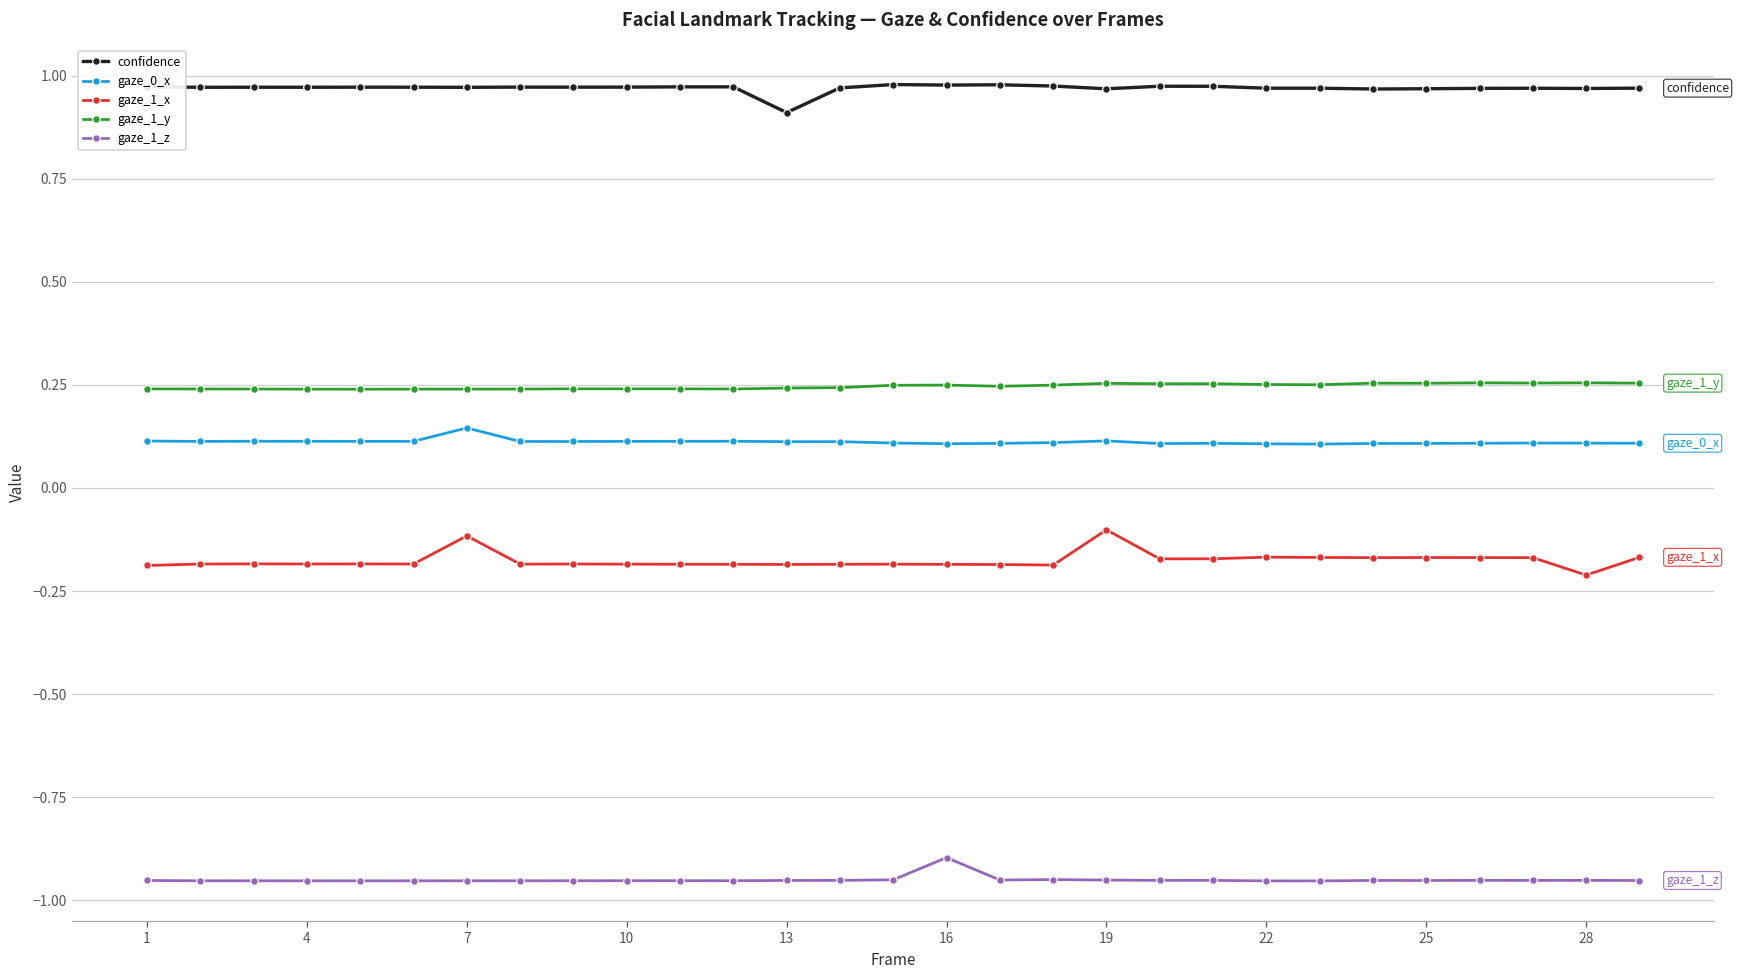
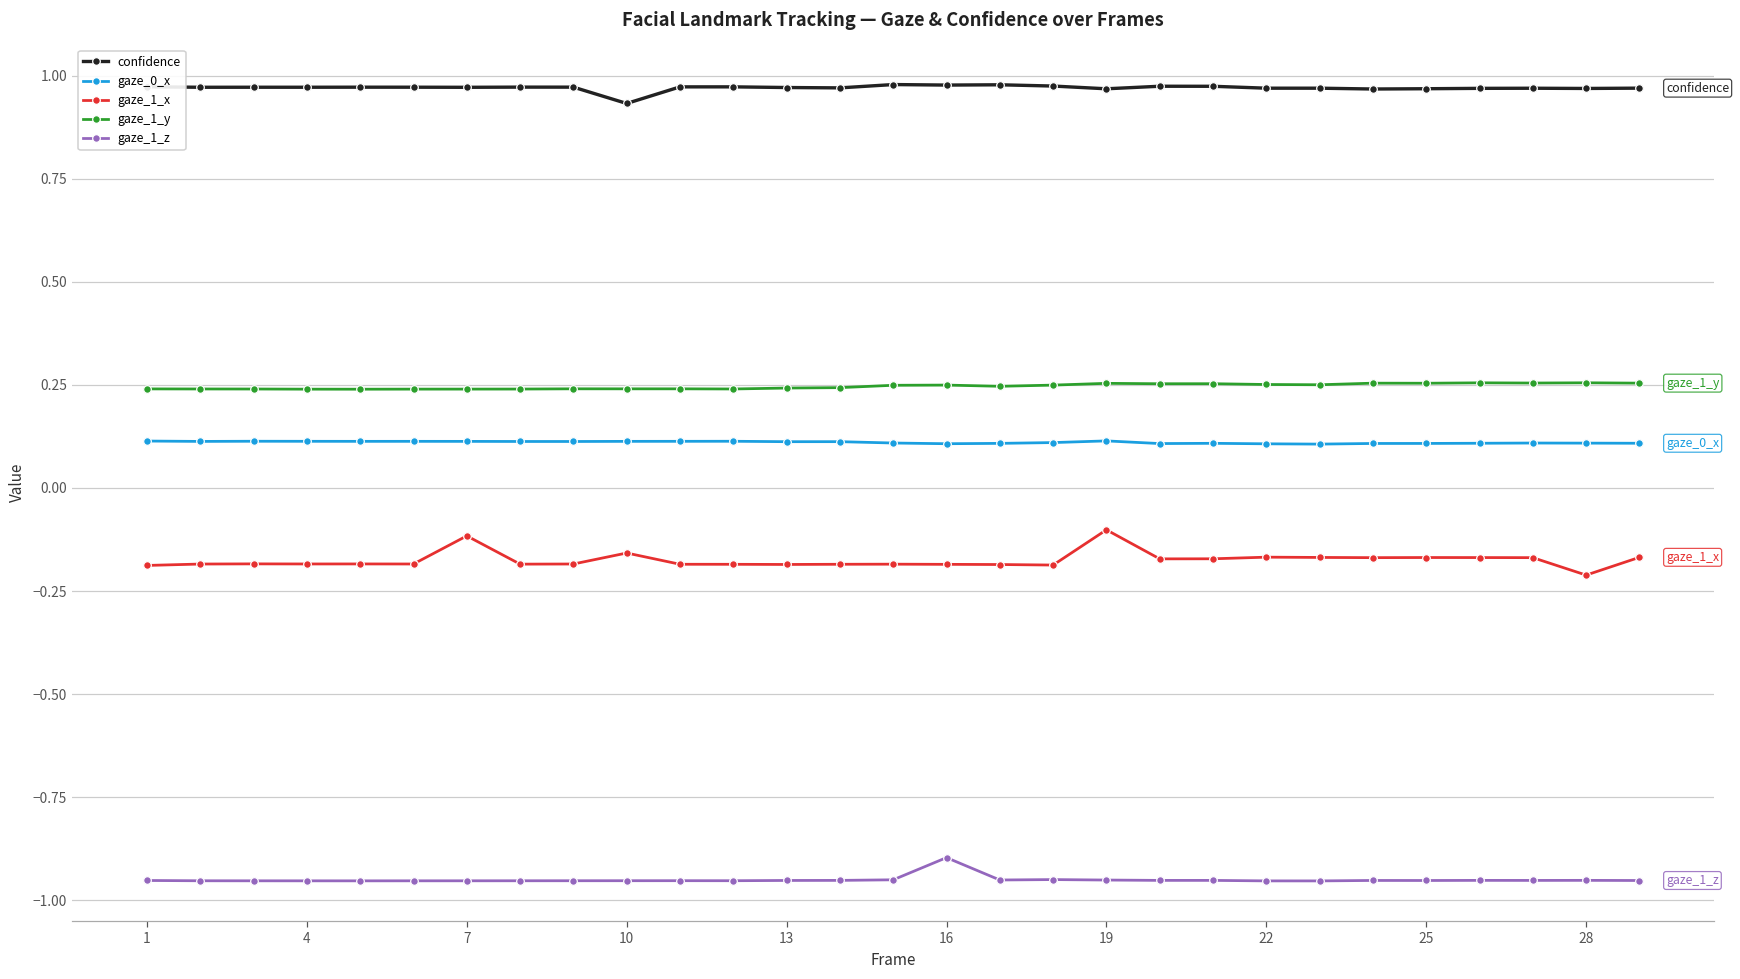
  {
    "confidence": {
      "4": 0.97,
      "7": 0.97,
-     "10": 0.97,
-     "13": 0.91,
+     "10": 0.93,
+     "13": 0.97,
      "16": 0.98,
      "19": 0.97,
      "22": 0.97,
      "25": 0.97,
      "28": 0.97
    },
    "gaze_0_x": {
      "1": 0.11,
      "4": 0.11,
-     "7": 0.15,
+     "7": 0.11,
      "10": 0.11,
      "13": 0.11,
      "16": 0.11,
      "19": 0.11,
      "22": 0.11,
      "25": 0.11,
      "28": 0.11
    },
    "gaze_1_x": {
      "1": -0.19,
      "4": -0.18,
      "7": -0.12,
-     "10": -0.18,
+     "10": -0.16,
      "13": -0.19,
      "16": -0.19,
      "19": -0.10,
      "22": -0.17,
      "25": -0.17,
      "28": -0.21
    },
    "gaze_1_y": {
      "1": 0.24,
      "4": 0.24,
      "7": 0.24,
      "10": 0.24,
      "13": 0.24,
      "16": 0.25,
      "19": 0.25,
      "22": 0.25,
      "25": 0.25,
      "28": 0.26
    },
    "gaze_1_z": {
      "1": -0.95,
      "4": -0.95,
      "7": -0.95,
      "10": -0.95,
      "13": -0.95,
      "16": -0.90,
      "19": -0.95,
      "22": -0.95,
      "25": -0.95,
      "28": -0.95
    }
  }
